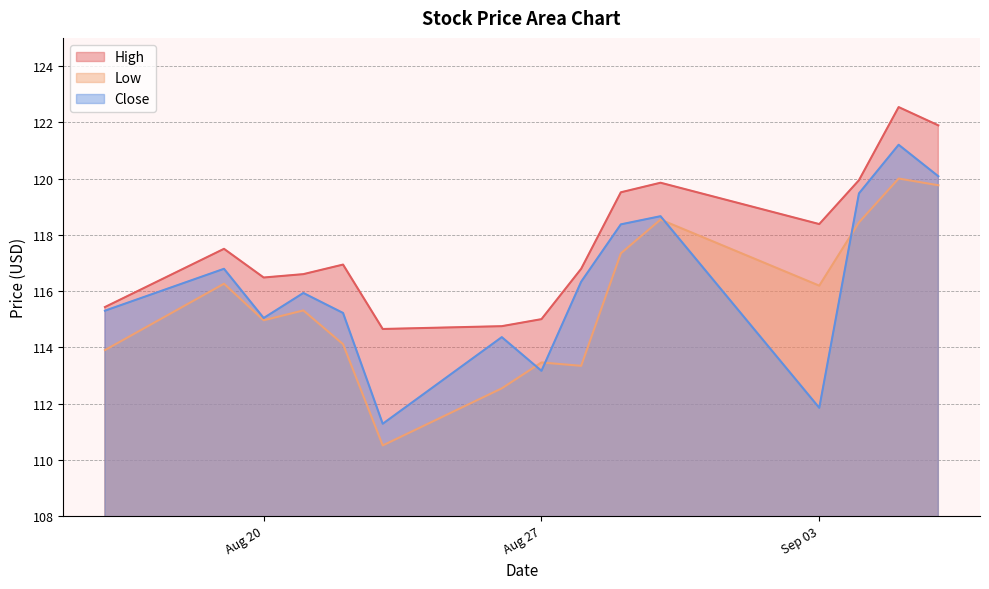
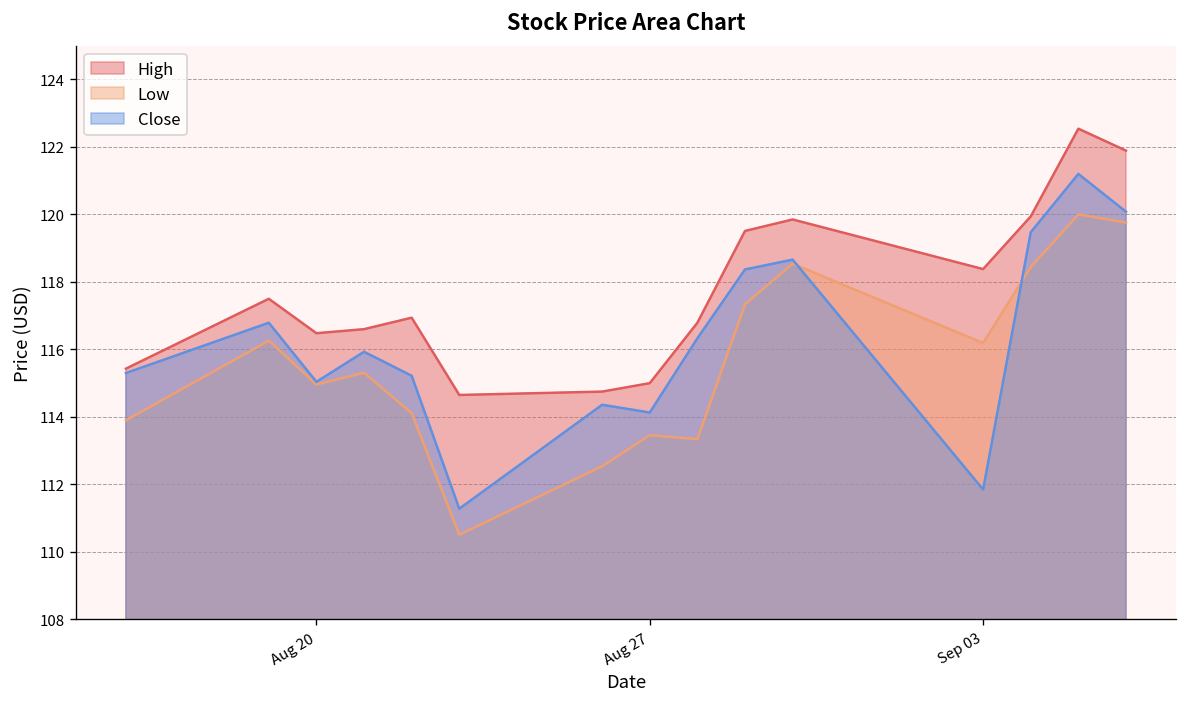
  {
    "Close": {
-     "Aug 27": 113.2,
+     "Aug 27": 114.1,
      "Sep 03": 111.8
    }
  }
